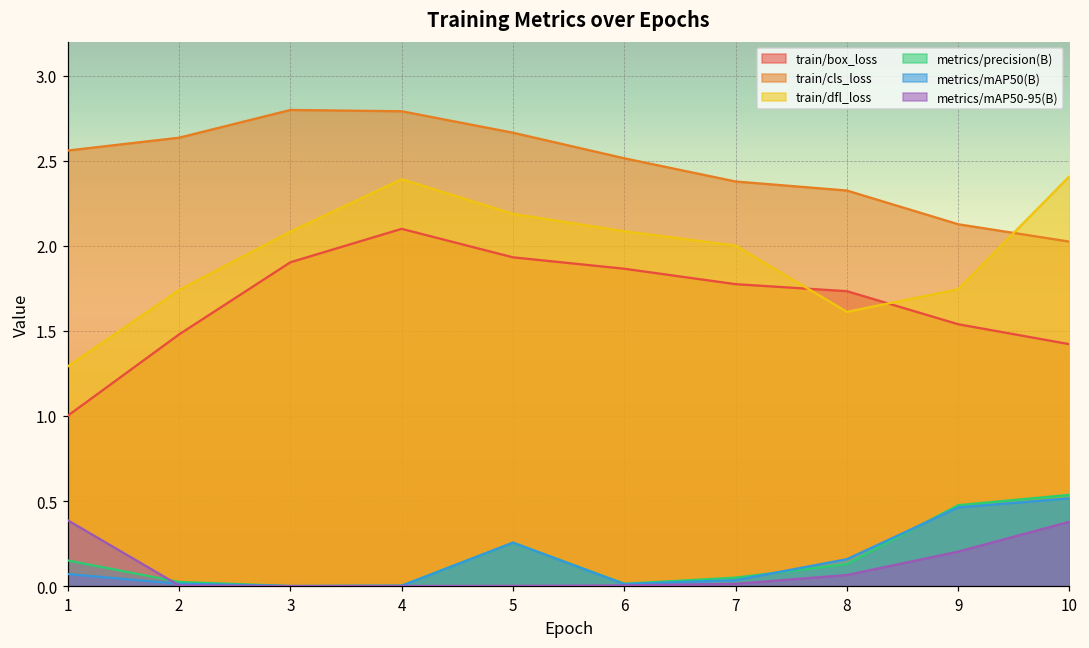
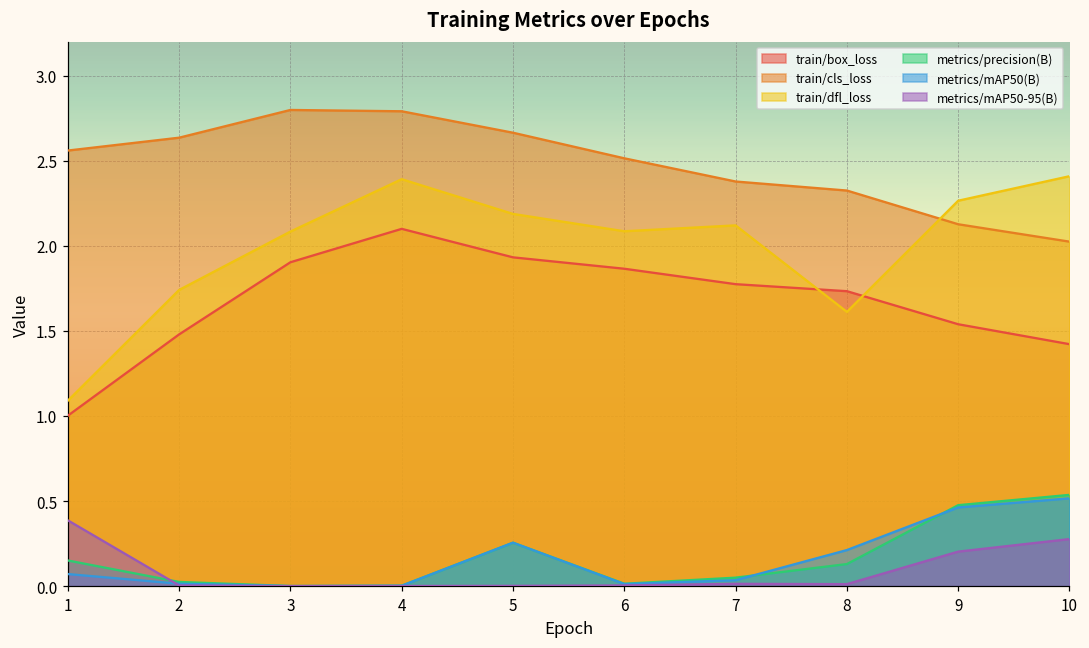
  {
    "train/dfl_loss": {
-     "1": 1.29,
+     "1": 1.09,
      "2": 1.74,
      "3": 2.08,
      "4": 2.39,
      "5": 2.19,
      "6": 2.09,
-     "7": 2.00,
+     "7": 2.12,
      "8": 1.61,
-     "9": 1.75,
+     "9": 2.27,
      "10": 2.41
    },
    "metrics/precision(B)": {
      "1": 0.15,
      "8": 0.13,
      "10": 0.54
    },
    "metrics/mAP50(B)": {
      "1": 0.07,
-     "8": 0.16,
+     "8": 0.21,
      "10": 0.52
    },
    "metrics/mAP50-95(B)": {
      "1": 0.39,
      "5": 0.00,
      "7": 0.01,
-     "8": 0.07,
+     "8": 0.01,
      "9": 0.20,
-     "10": 0.38
+     "10": 0.28
    }
  }
